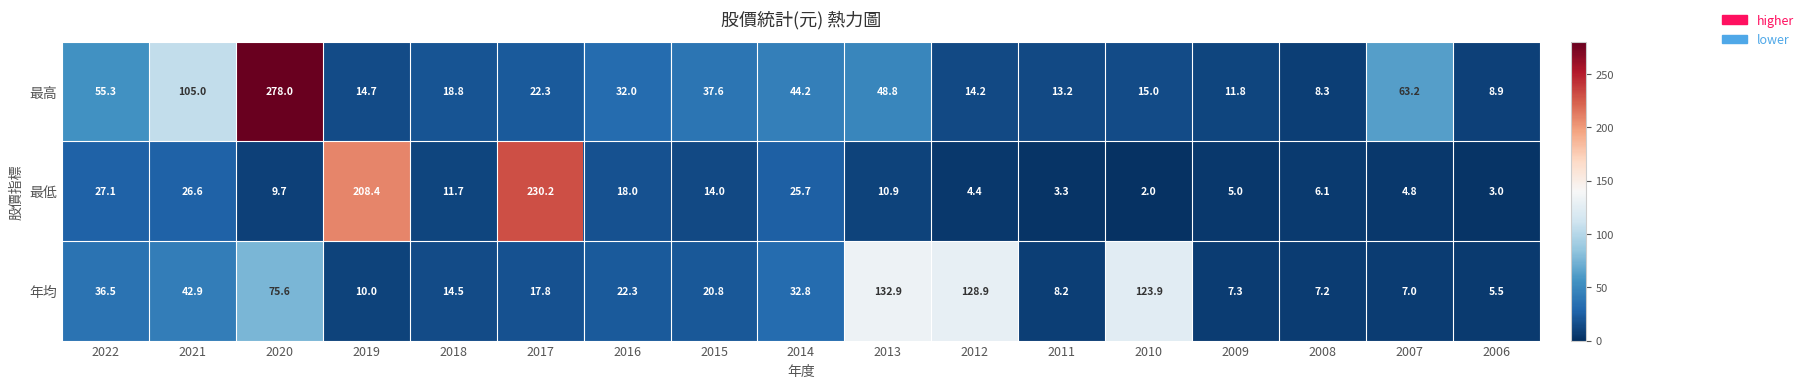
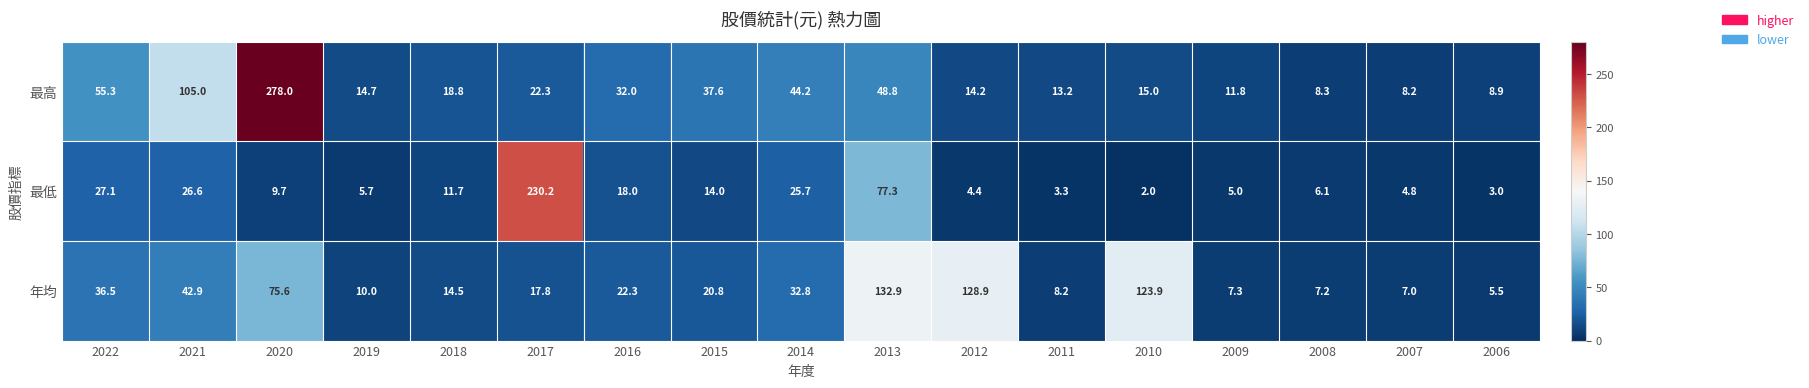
  {
    "最高": {
      "2022": 55.3,
      "2021": 105.0,
      "2020": 278.0,
      "2019": 14.7,
      "2018": 18.8,
      "2017": 22.3,
      "2016": 32.0,
      "2015": 37.6,
      "2014": 44.2,
      "2013": 48.8,
      "2012": 14.2,
      "2011": 13.2,
      "2010": 15.0,
      "2009": 11.8,
      "2008": 8.3,
-     "2007": 63.2,
+     "2007": 8.2,
      "2006": 8.9
    },
    "最低": {
      "2022": 27.1,
      "2021": 26.6,
      "2020": 9.7,
-     "2019": 208.4,
+     "2019": 5.7,
      "2018": 11.7,
      "2017": 230.2,
      "2016": 18.0,
      "2015": 14.0,
      "2014": 25.7,
-     "2013": 10.9,
+     "2013": 77.3,
      "2012": 4.4,
      "2011": 3.3,
      "2010": 2.0,
      "2009": 5.0,
      "2008": 6.1,
      "2007": 4.8,
      "2006": 3.0
    },
    "年均": {
      "2022": 36.5,
      "2021": 42.9,
      "2020": 75.6,
      "2019": 10.0,
      "2018": 14.5,
      "2017": 17.8,
      "2016": 22.3,
      "2015": 20.8,
      "2014": 32.8,
      "2013": 132.9,
      "2012": 128.9,
      "2011": 8.2,
      "2010": 123.9,
      "2009": 7.3,
      "2008": 7.2,
      "2007": 7.0,
      "2006": 5.5
    }
  }
